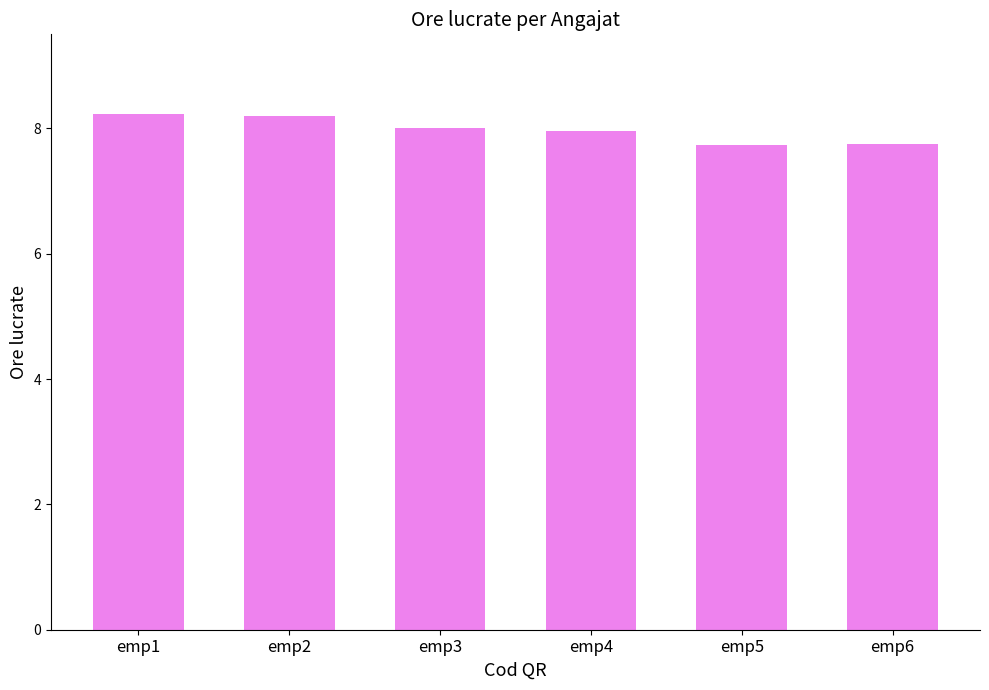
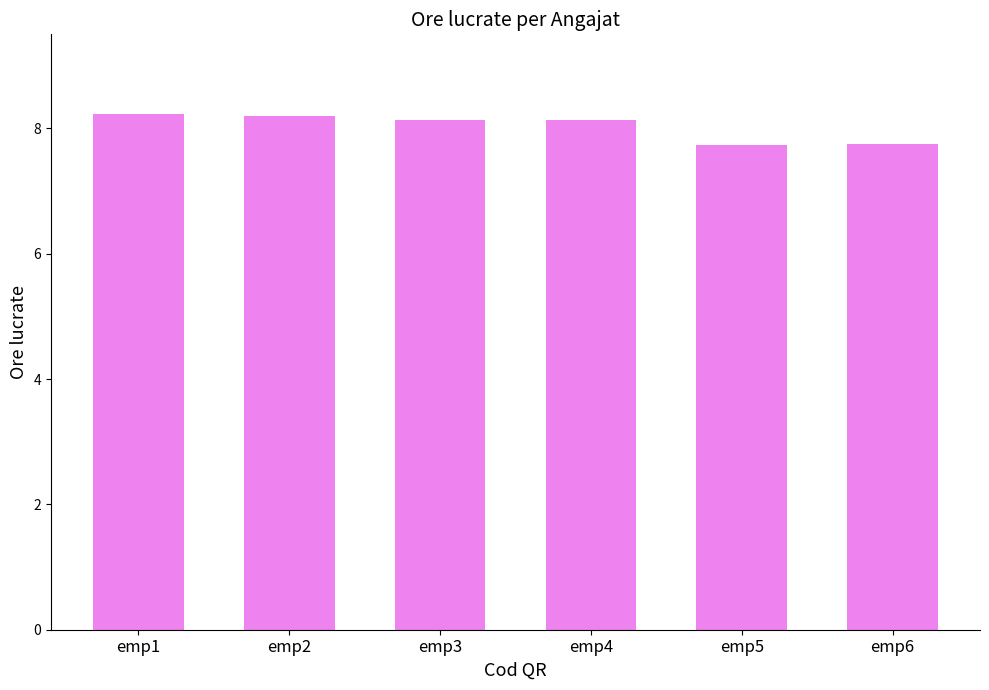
  {
    "emp1": 8.2,
    "emp2": 8.2,
-   "emp3": 8.0,
-   "emp4": 8.0,
+   "emp3": 8.1,
+   "emp4": 8.1,
    "emp5": 7.7,
    "emp6": 7.8
  }
